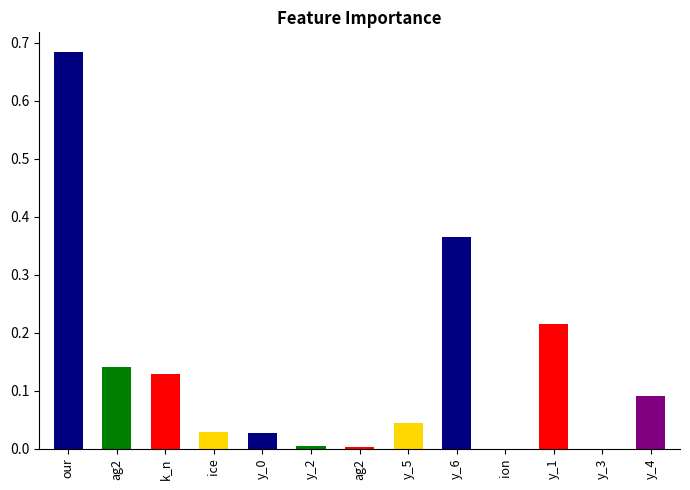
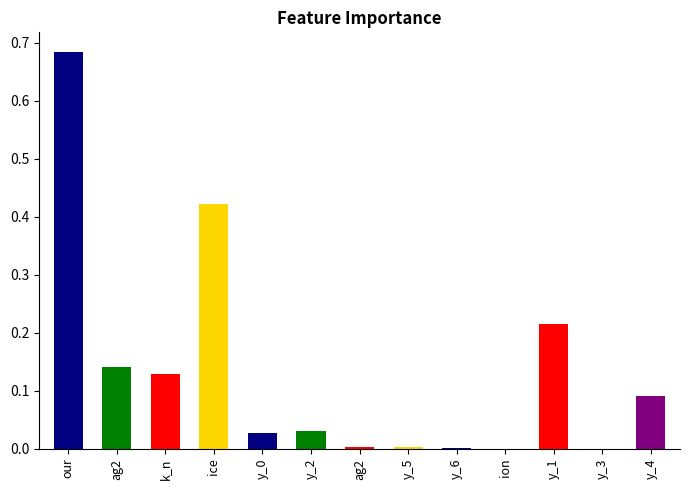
  {
    "our": 0.68,
    "k_n": 0.13,
-   "ice": 0.03,
+   "ice": 0.42,
    "y_0": 0.03,
-   "y_2": 0.00,
-   "y_5": 0.04,
-   "y_6": 0.36,
+   "y_2": 0.03,
+   "y_5": 0.00,
+   "y_6": 0.00,
    "y_1": 0.22,
    "y_4": 0.09
  }
